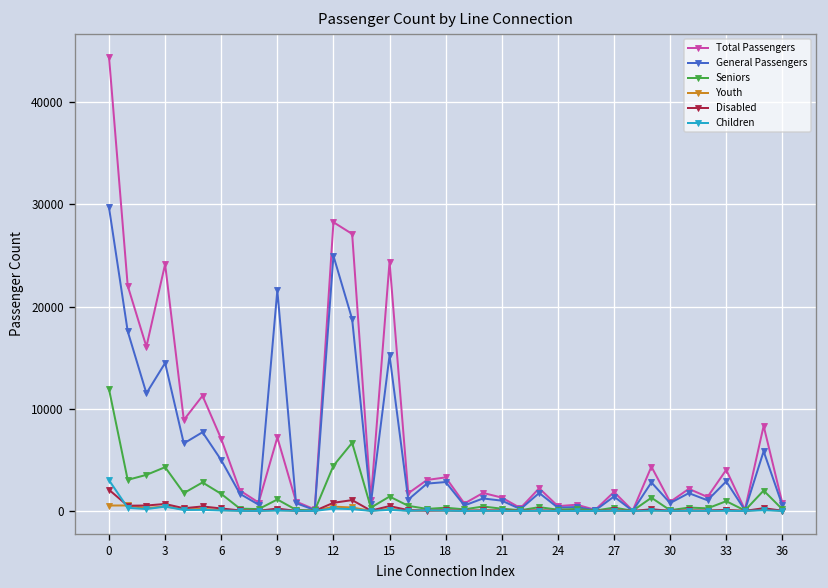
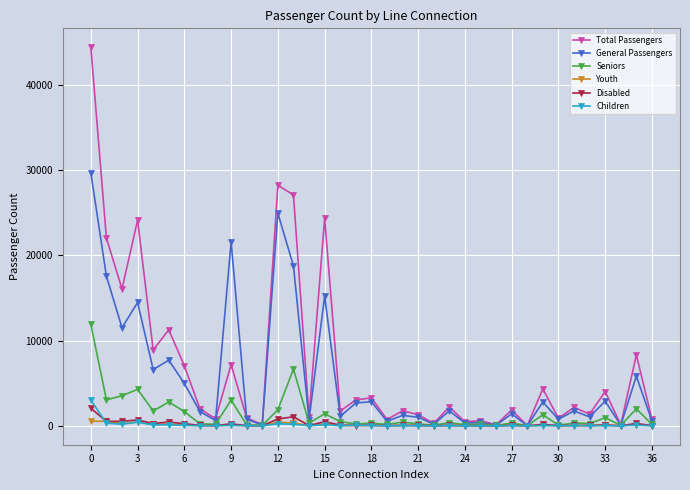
  {
    "Total Passengers": {
      "0": 44000,
      "3": 24000,
      "6": 7000,
      "9": 7000,
      "12": 28000,
      "15": 24000,
      "18": 3000,
      "27": 2000,
      "33": 4000
    },
    "General Passengers": {
      "0": 30000,
      "3": 14000,
      "6": 5000,
      "9": 22000,
      "12": 25000,
      "15": 15000,
      "18": 3000,
      "27": 1000,
      "33": 3000
    },
    "Seniors": {
      "0": 12000,
      "3": 4000,
      "6": 2000,
-     "9": 1000,
-     "12": 4000,
+     "9": 3000,
+     "12": 2000,
      "15": 1000,
      "33": 1000
    },
    "Youth": {
      "0": 1000
    },
    "Disabled": {
      "0": 2000,
      "12": 1000
    },
    "Children": {
      "0": 3000
    }
  }
